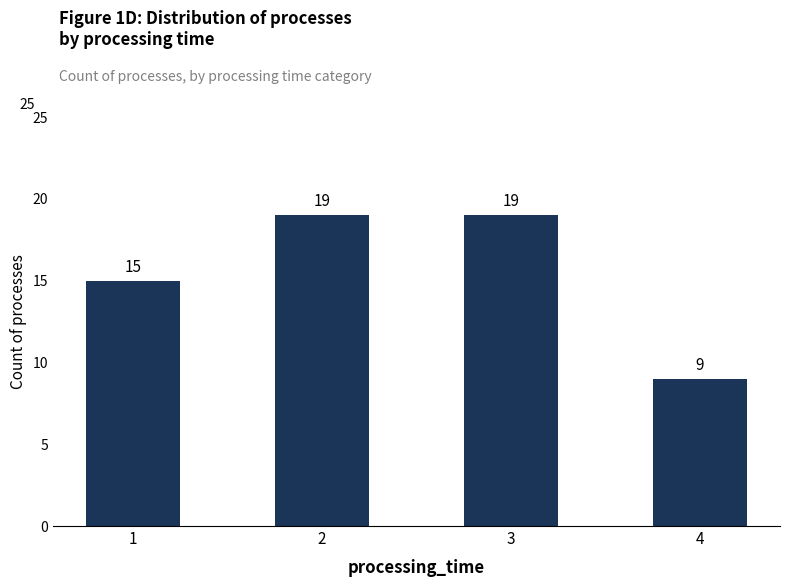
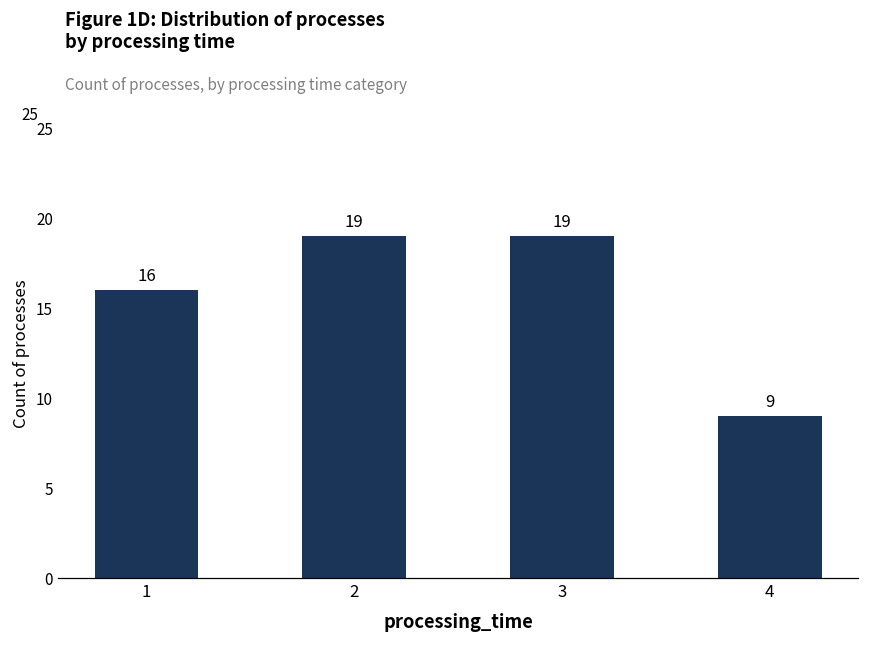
  {
-   "1": 15,
+   "1": 16,
    "2": 19,
    "3": 19,
    "4": 9
  }
